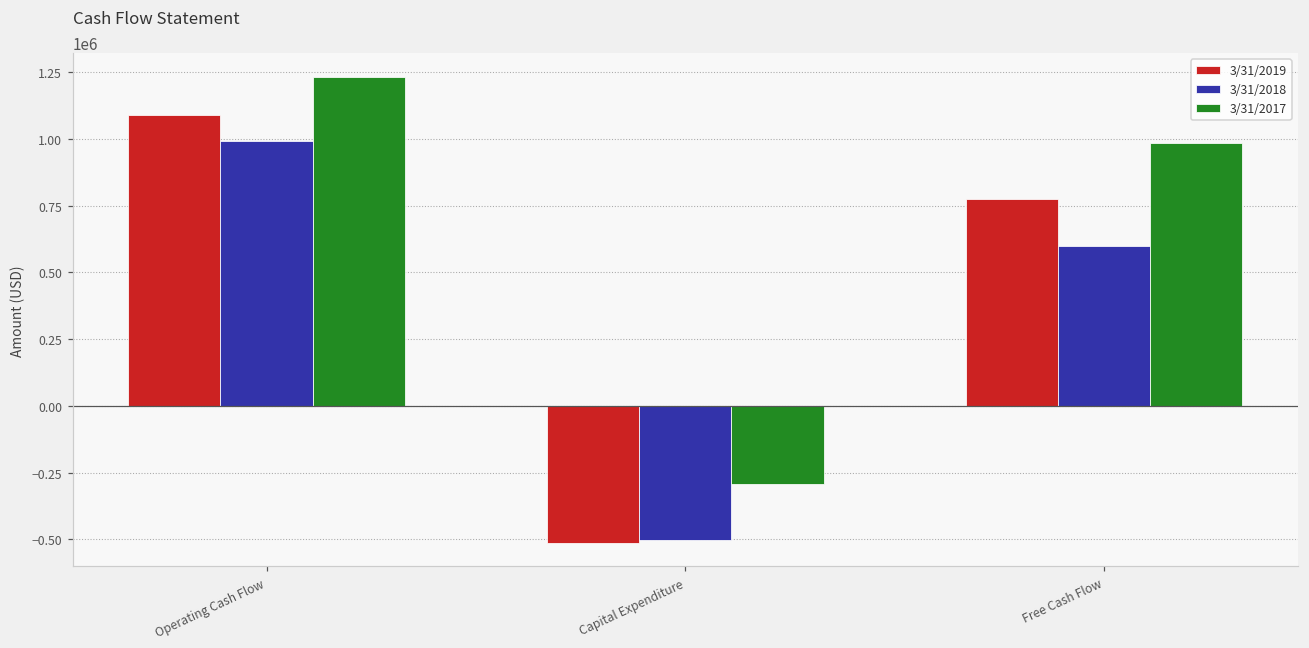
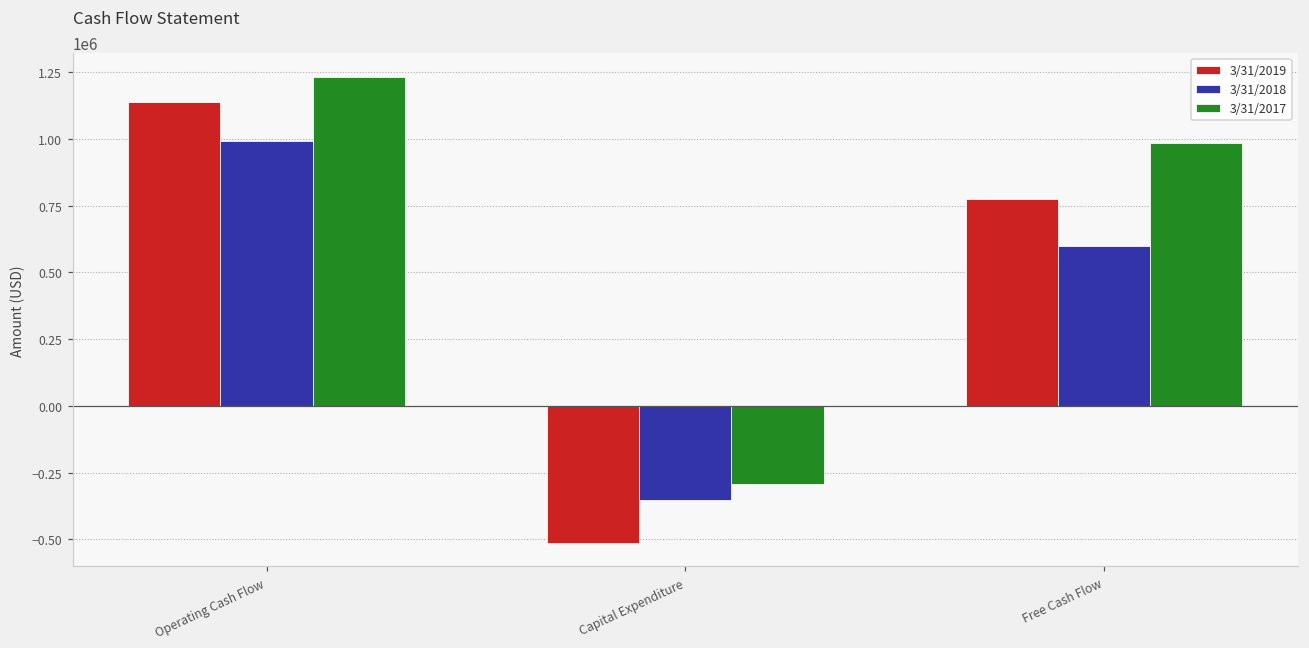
  {
    "3/31/2019": {
-     "Operating Cash Flow": 1090000,
+     "Operating Cash Flow": 1140000,
      "Capital Expenditure": -510000,
      "Free Cash Flow": 770000
    },
    "3/31/2018": {
      "Operating Cash Flow": 990000,
-     "Capital Expenditure": -500000,
+     "Capital Expenditure": -350000,
      "Free Cash Flow": 600000
    },
    "3/31/2017": {
      "Operating Cash Flow": 1230000,
      "Capital Expenditure": -290000,
      "Free Cash Flow": 980000
    }
  }
